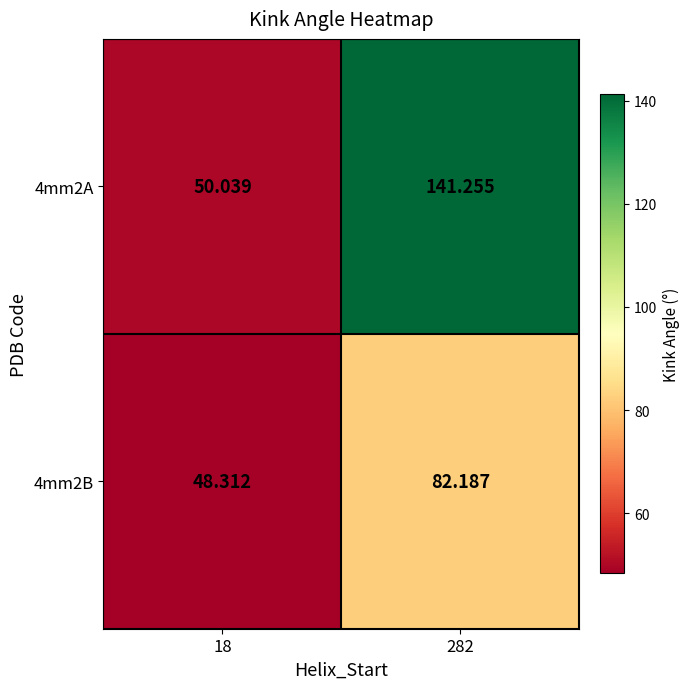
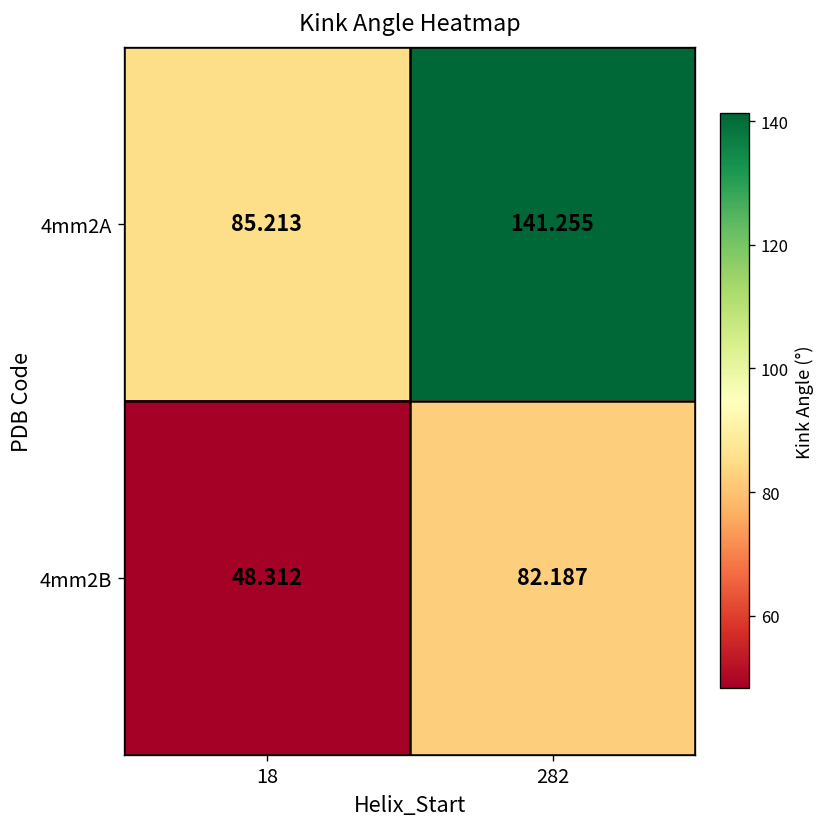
  {
    "4mm2A": {
-     "18": 50.039,
+     "18": 85.213,
      "282": 141.255
    },
    "4mm2B": {
      "18": 48.312,
      "282": 82.187
    }
  }
